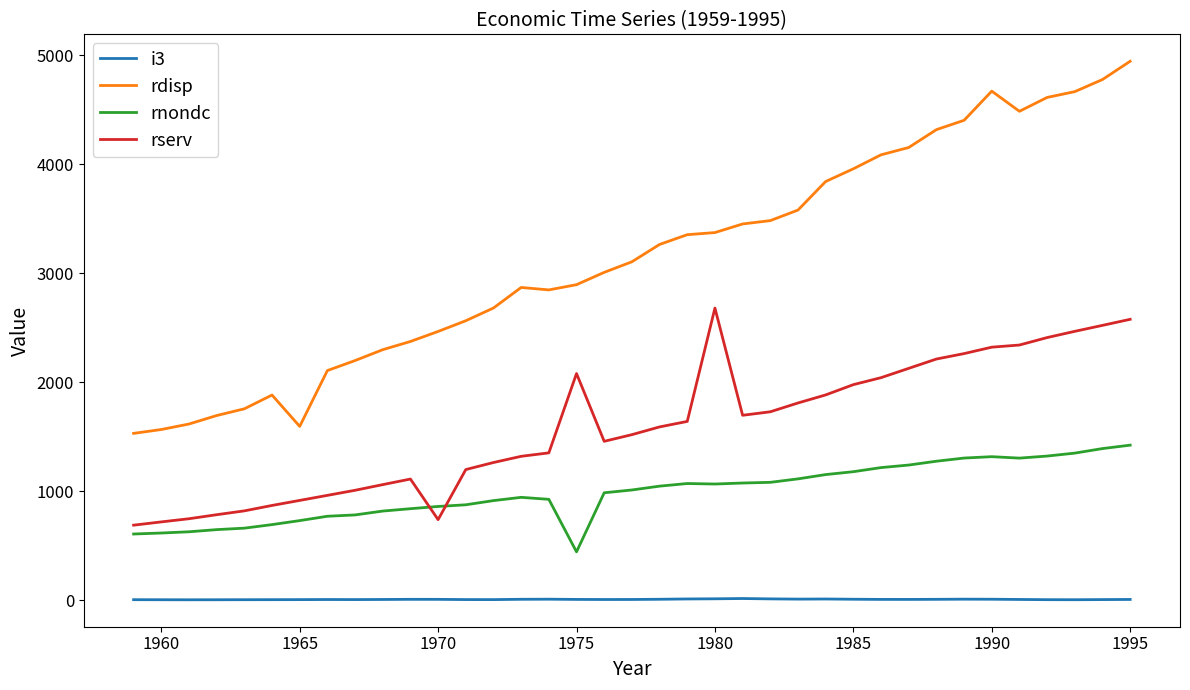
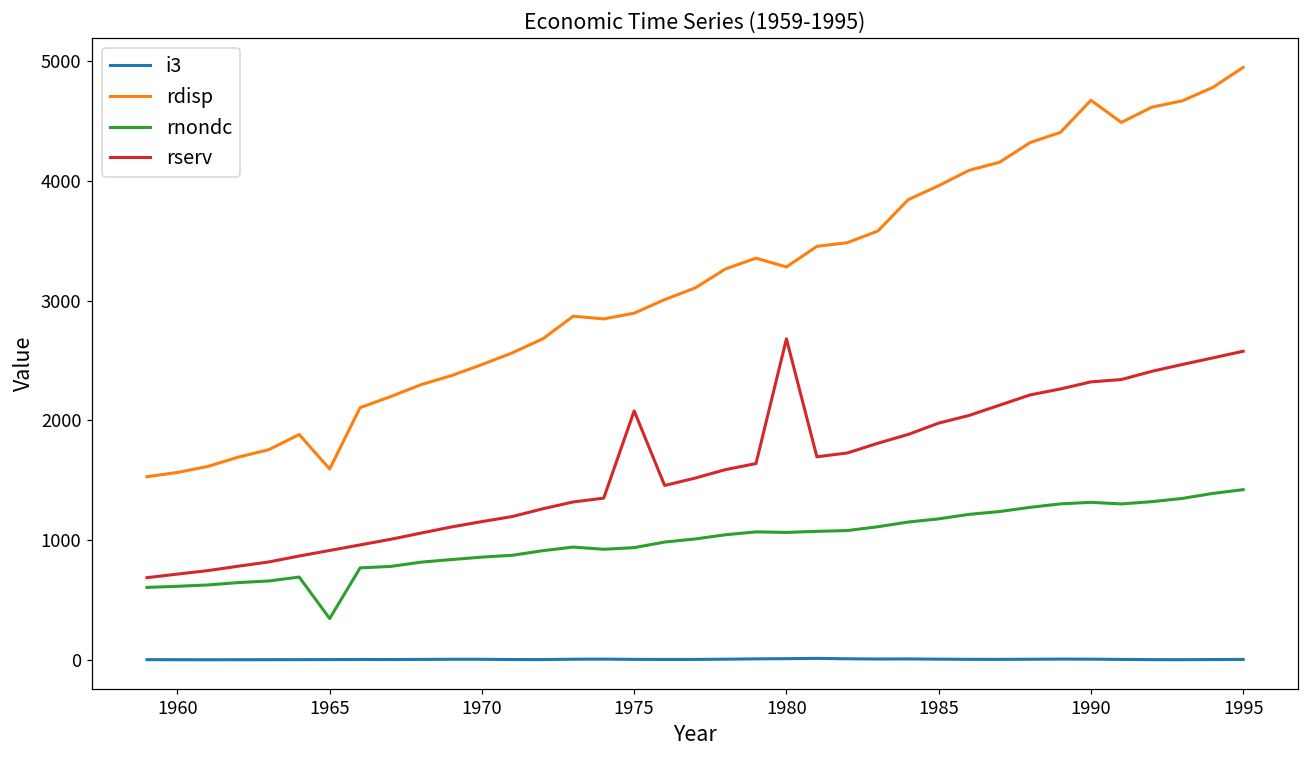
  {
    "i3": {
      "1960": 0,
      "1965": 0,
      "1970": 10,
      "1975": 10,
      "1980": 10,
      "1985": 10,
      "1990": 10,
      "1995": 10
    },
    "rdisp": {
      "1960": 1570,
      "1965": 1590,
      "1970": 2470,
      "1975": 2900,
-     "1980": 3370,
+     "1980": 3280,
      "1985": 3960,
      "1990": 4670,
      "1995": 4950
    },
    "rnondc": {
      "1960": 620,
-     "1965": 730,
+     "1965": 350,
      "1970": 860,
-     "1975": 440,
+     "1975": 940,
      "1980": 1070,
      "1985": 1180,
      "1990": 1320,
      "1995": 1420
    },
    "rserv": {
      "1960": 720,
      "1965": 910,
-     "1970": 740,
+     "1970": 1160,
      "1975": 2080,
      "1980": 2680,
      "1985": 1980,
      "1990": 2320,
      "1995": 2580
    }
  }
